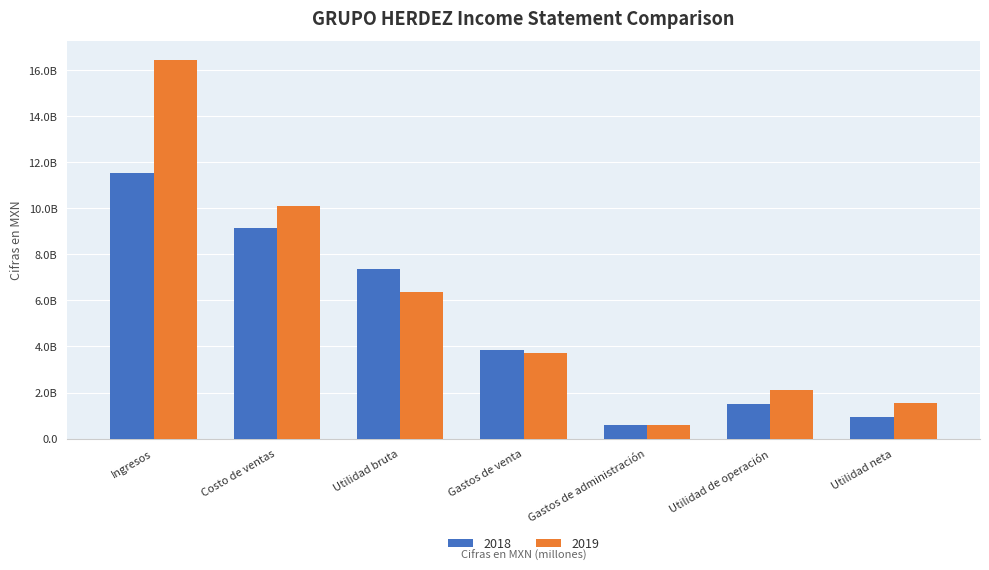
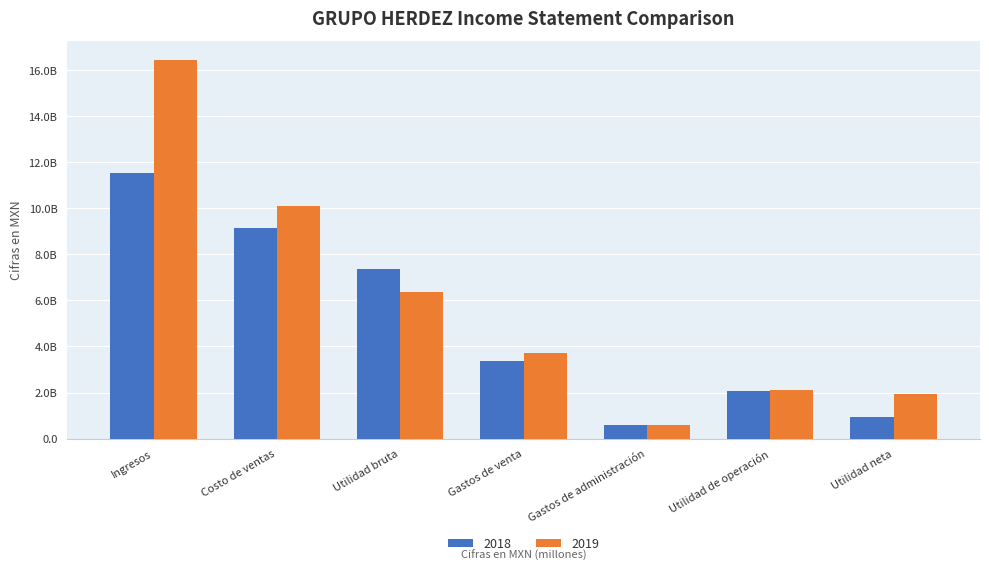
  {
    "2018": {
      "Ingresos": 11500000000,
      "Costo de ventas": 9200000000,
      "Utilidad bruta": 7400000000,
-     "Gastos de venta": 3900000000,
+     "Gastos de venta": 3400000000,
      "Gastos de administración": 600000000,
-     "Utilidad de operación": 1500000000,
+     "Utilidad de operación": 2100000000,
      "Utilidad neta": 900000000
    },
    "2019": {
      "Ingresos": 16400000000,
      "Costo de ventas": 10100000000,
      "Utilidad bruta": 6300000000,
      "Gastos de venta": 3700000000,
      "Gastos de administración": 600000000,
      "Utilidad de operación": 2100000000,
-     "Utilidad neta": 1600000000
+     "Utilidad neta": 1900000000
    }
  }
